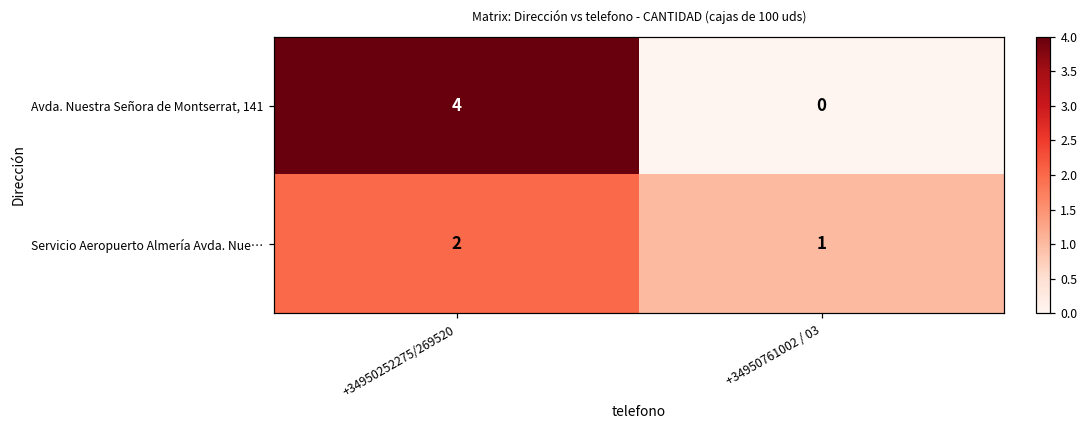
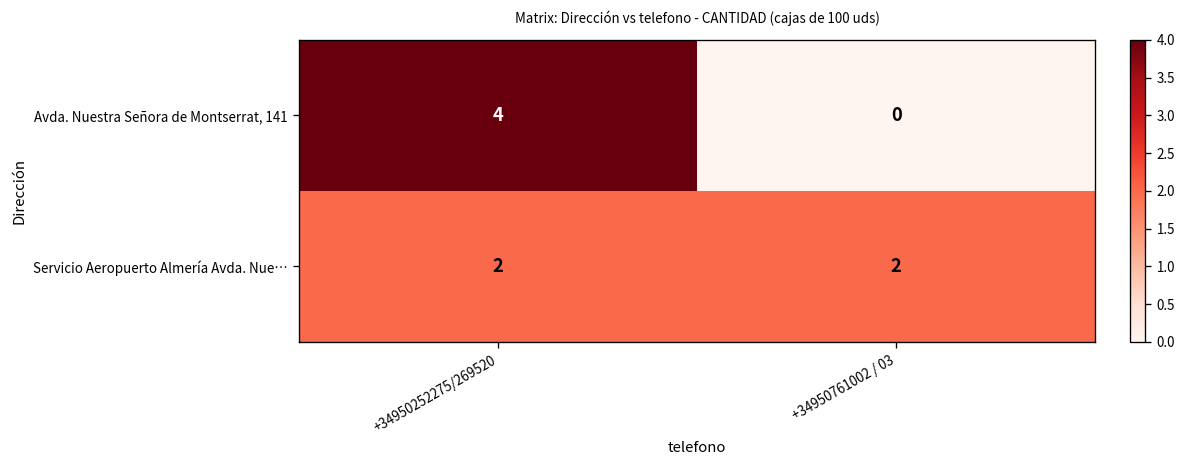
  {
    "Avda. Nuestra Señora de Montserrat, 141": {
      "+34950252275/269520": 4,
      "+34950761002 / 03": 0
    },
    "Servicio Aeropuerto Almería Avda. Nue…": {
      "+34950252275/269520": 2,
-     "+34950761002 / 03": 1
+     "+34950761002 / 03": 2
    }
  }
